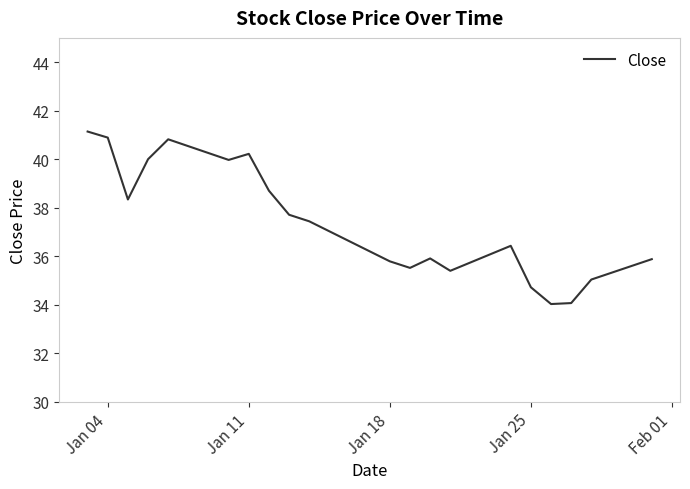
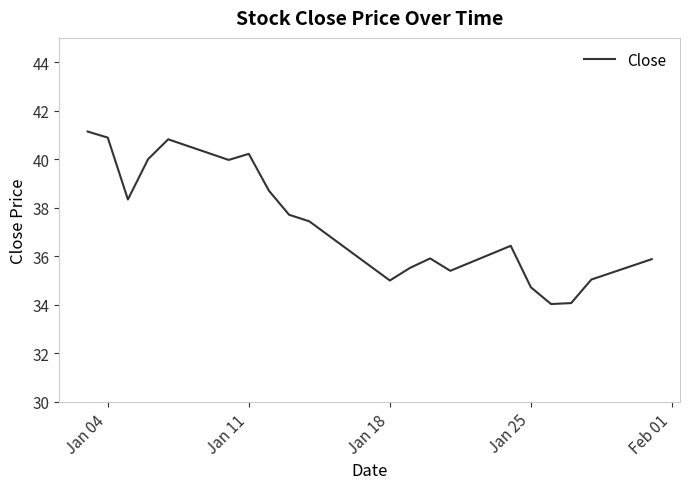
  {
    "Jan 04": 40.9,
    "Jan 11": 40.2,
-   "Jan 18": 35.8,
+   "Jan 18": 35.0,
    "Jan 25": 34.7
  }
